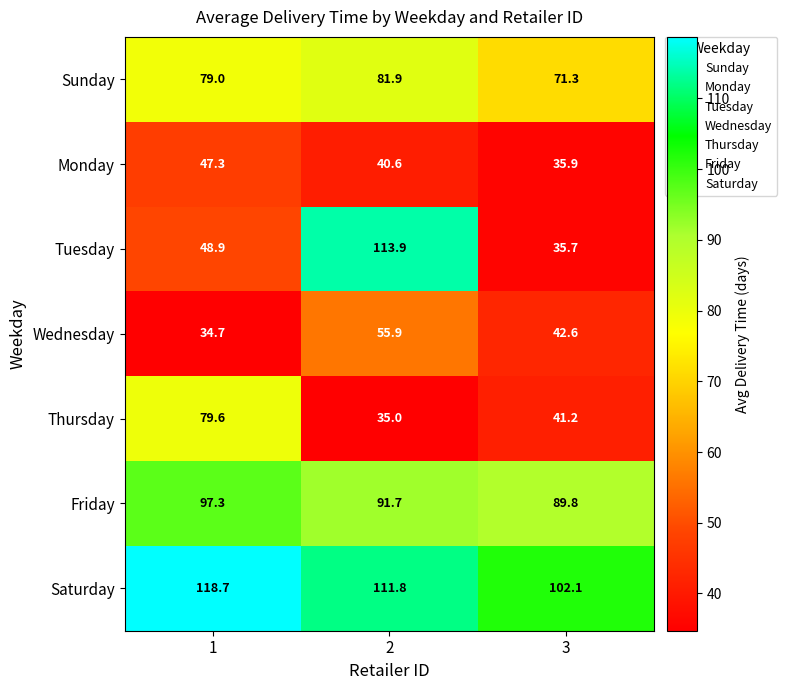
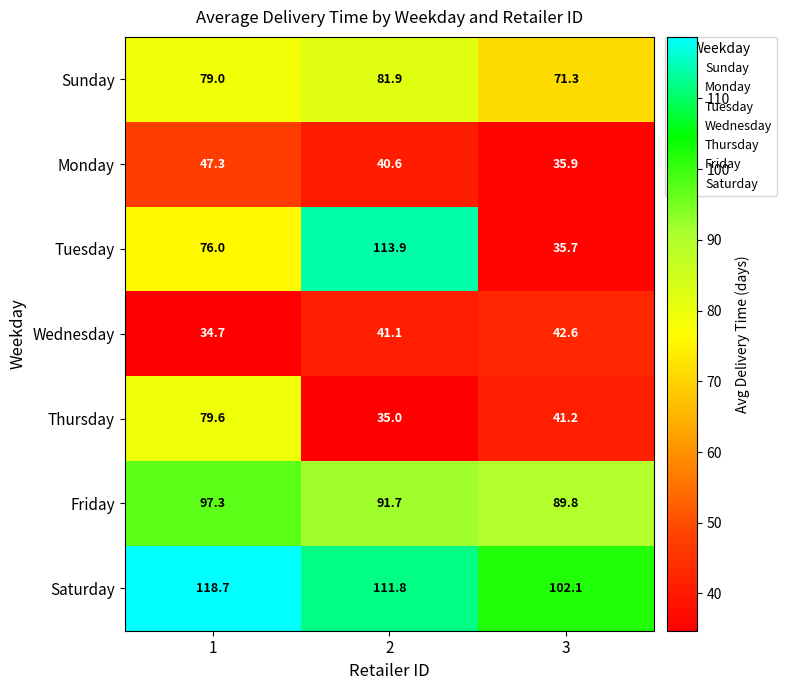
  {
    "Sunday": {
      "1": 79.0,
      "2": 81.9,
      "3": 71.3
    },
    "Monday": {
      "1": 47.3,
      "2": 40.6,
      "3": 35.9
    },
    "Tuesday": {
-     "1": 48.9,
+     "1": 76.0,
      "2": 113.9,
      "3": 35.7
    },
    "Wednesday": {
      "1": 34.7,
-     "2": 55.9,
+     "2": 41.1,
      "3": 42.6
    },
    "Thursday": {
      "1": 79.6,
      "2": 35.0,
      "3": 41.2
    },
    "Friday": {
      "1": 97.3,
      "2": 91.7,
      "3": 89.8
    },
    "Saturday": {
      "1": 118.7,
      "2": 111.8,
      "3": 102.1
    }
  }
